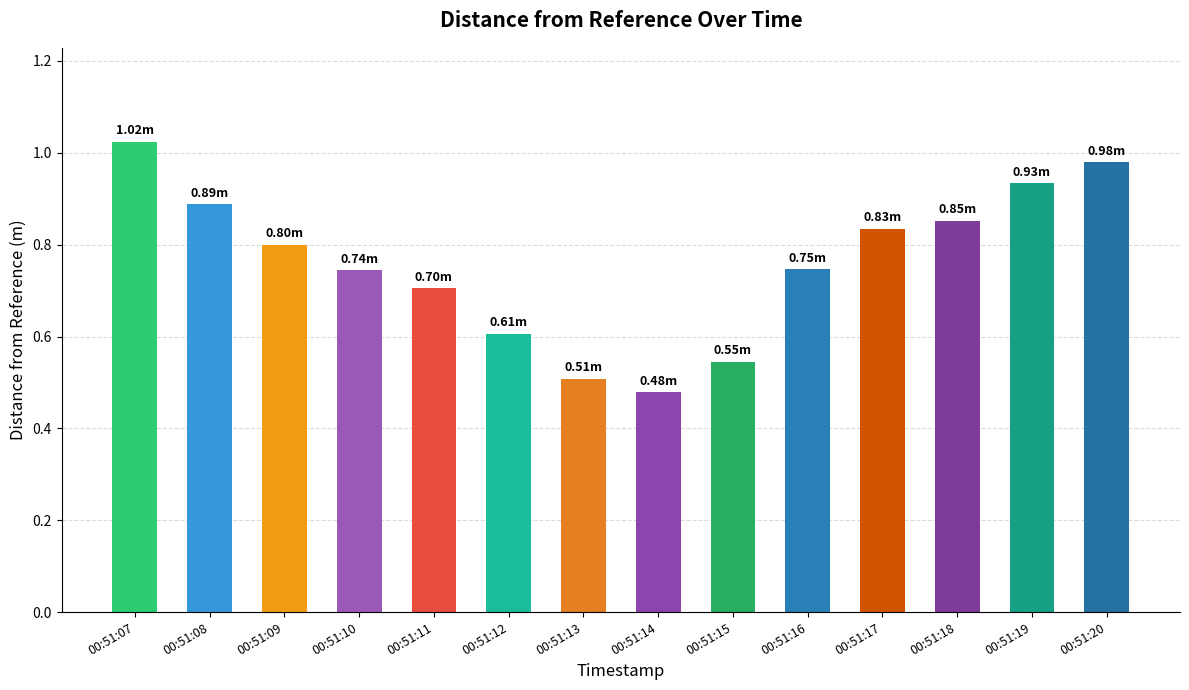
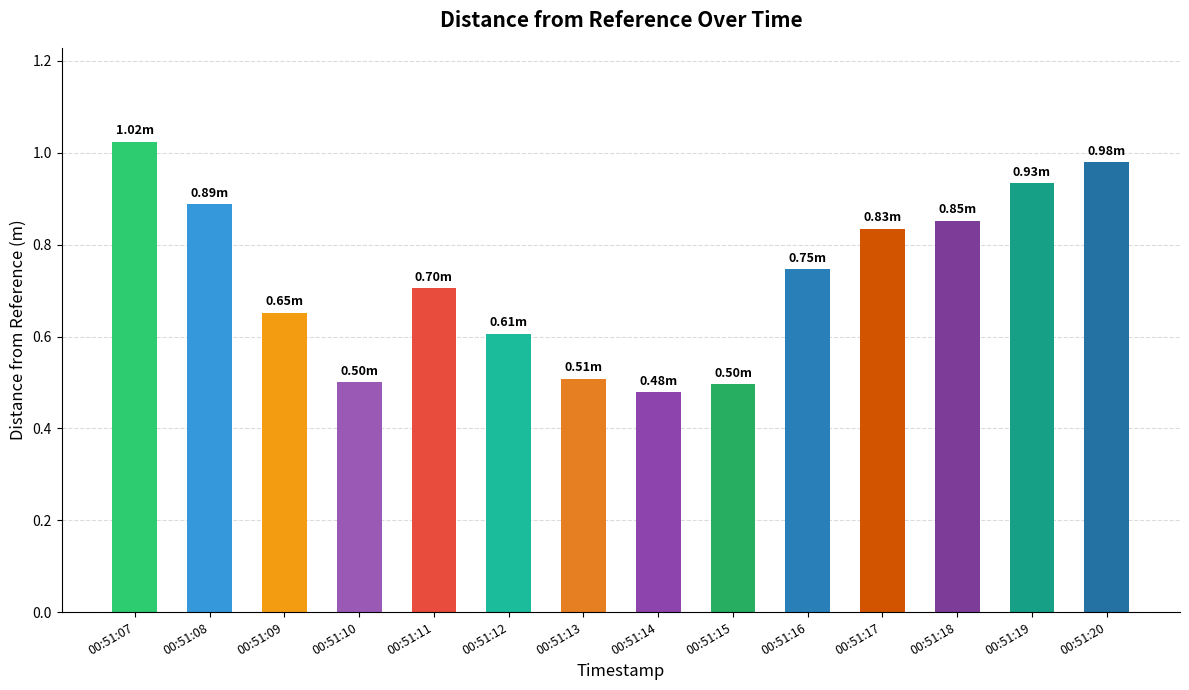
  {
    "00:51:07": "1.02m",
    "00:51:08": "0.89m",
-   "00:51:09": "0.80m",
-   "00:51:10": "0.74m",
+   "00:51:09": "0.65m",
+   "00:51:10": "0.50m",
    "00:51:11": "0.70m",
    "00:51:12": "0.61m",
    "00:51:13": "0.51m",
    "00:51:14": "0.48m",
-   "00:51:15": "0.55m",
+   "00:51:15": "0.50m",
    "00:51:16": "0.75m",
    "00:51:17": "0.83m",
    "00:51:18": "0.85m",
    "00:51:19": "0.93m",
    "00:51:20": "0.98m"
  }
